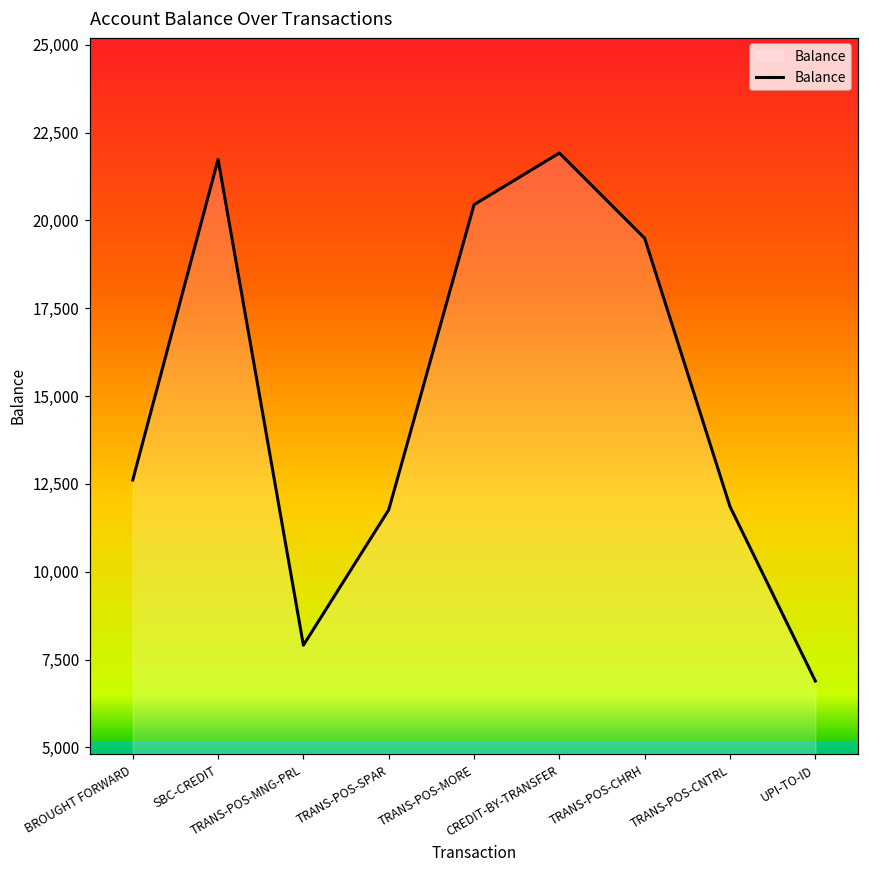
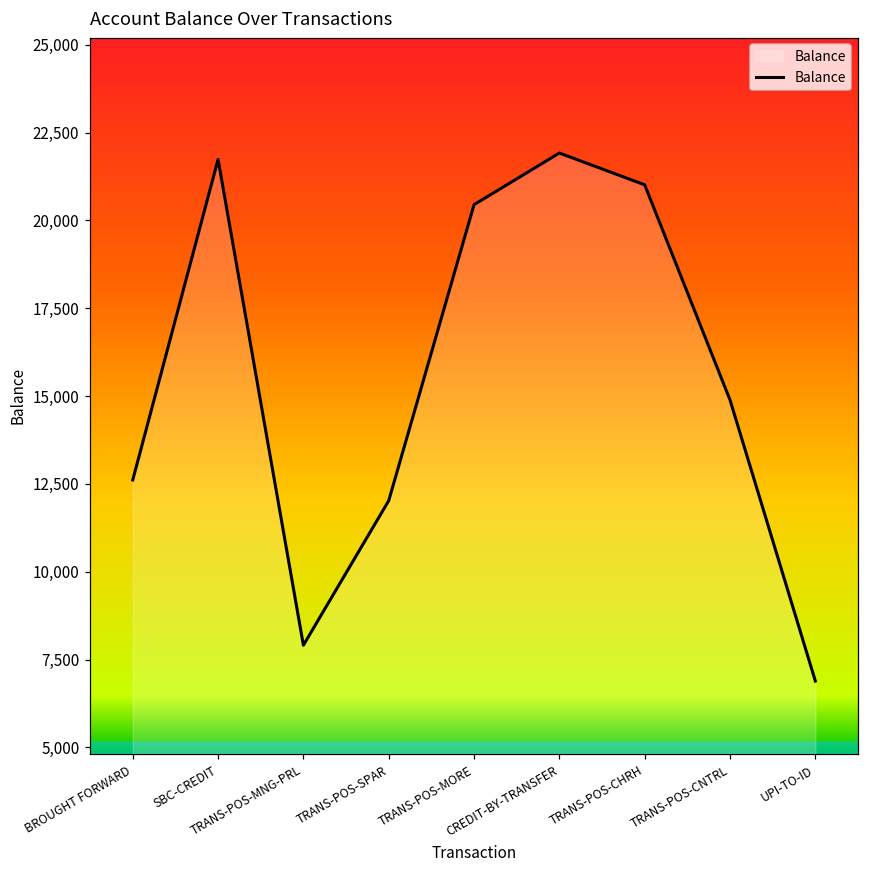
  {
    "BROUGHT FORWARD": "12,600",
    "SBC-CREDIT": "21,700",
    "TRANS-POS-MNG-PRL": "7,900",
-   "TRANS-POS-SPAR": "11,800",
+   "TRANS-POS-SPAR": "12,000",
    "TRANS-POS-MORE": "20,400",
    "CREDIT-BY-TRANSFER": "21,900",
-   "TRANS-POS-CHRH": "19,500",
-   "TRANS-POS-CNTRL": "11,900",
+   "TRANS-POS-CHRH": "21,000",
+   "TRANS-POS-CNTRL": "14,900",
    "UPI-TO-ID": "6,900"
  }
